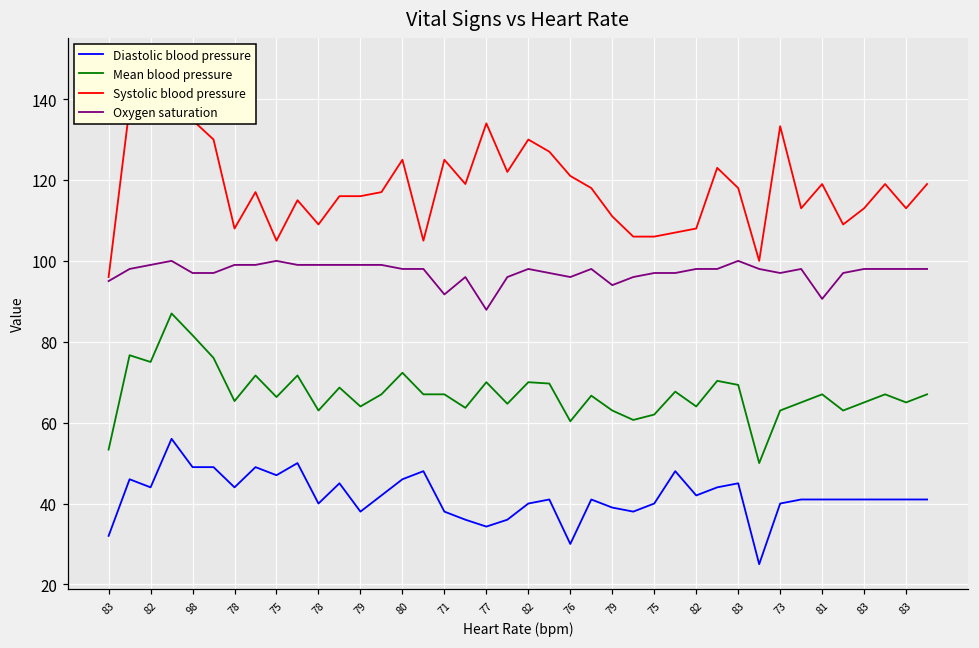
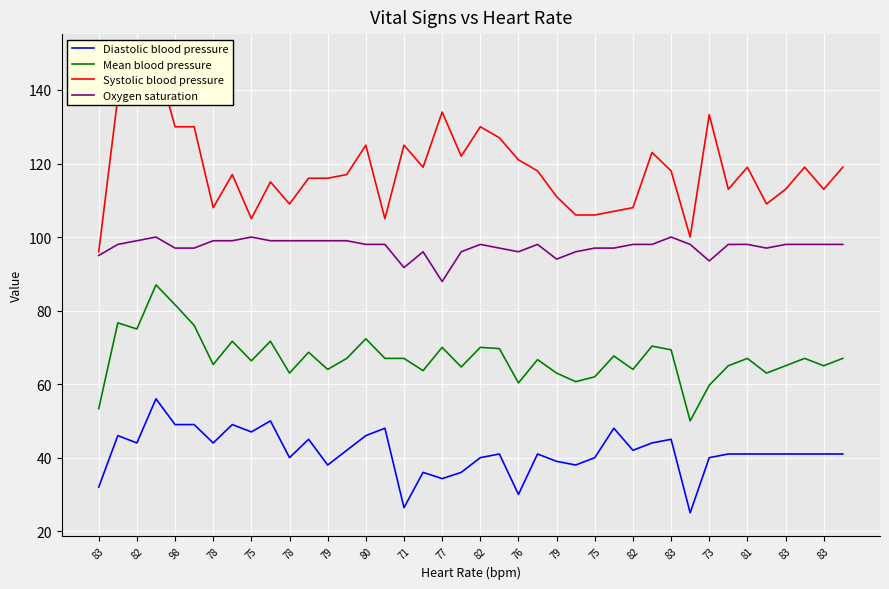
  {
    "Diastolic blood pressure": {
      "98": 49,
      "80": 46,
-     "71": 38,
+     "71": 26,
      "77": 34,
      "76": 30,
      "73": 40,
      "81": 41
    },
    "Mean blood pressure": {
      "98": 82,
      "80": 72,
      "71": 67,
      "77": 70,
      "76": 60,
-     "73": 63,
+     "73": 60,
      "81": 67
    },
    "Systolic blood pressure": {
-     "98": 135,
+     "98": 130,
      "80": 125,
      "71": 125,
      "77": 134,
      "76": 121,
      "73": 133,
      "81": 119
    },
    "Oxygen saturation": {
      "98": 97,
      "80": 98,
      "71": 92,
      "77": 88,
      "76": 96,
-     "73": 97,
-     "81": 91
+     "73": 94,
+     "81": 98
    }
  }
